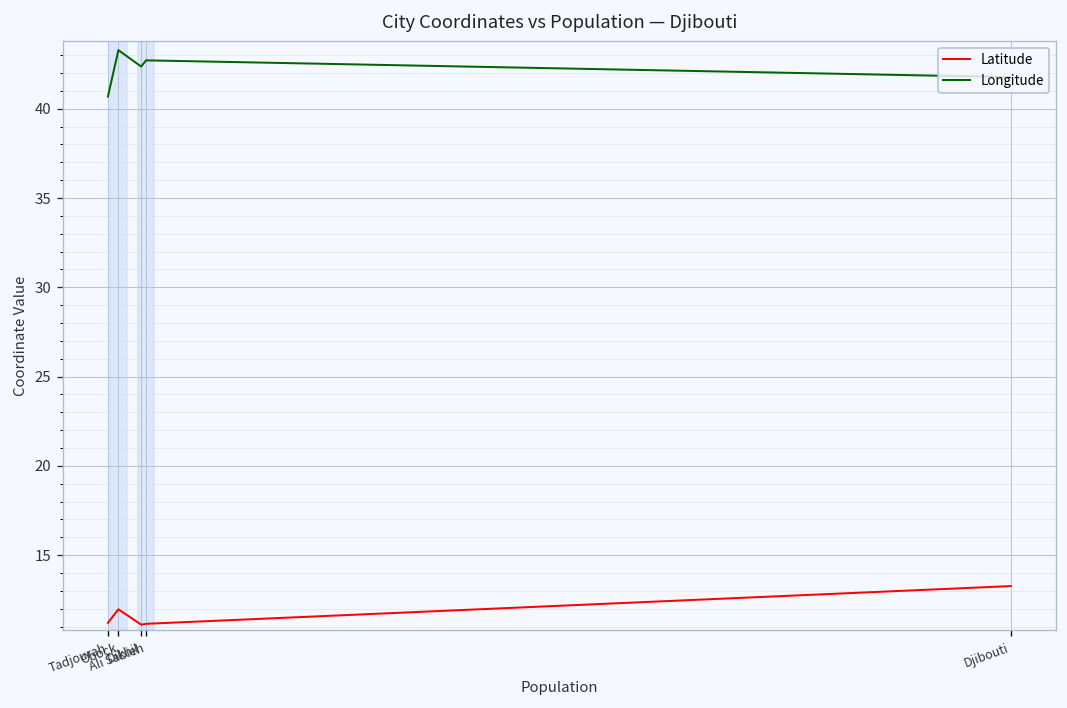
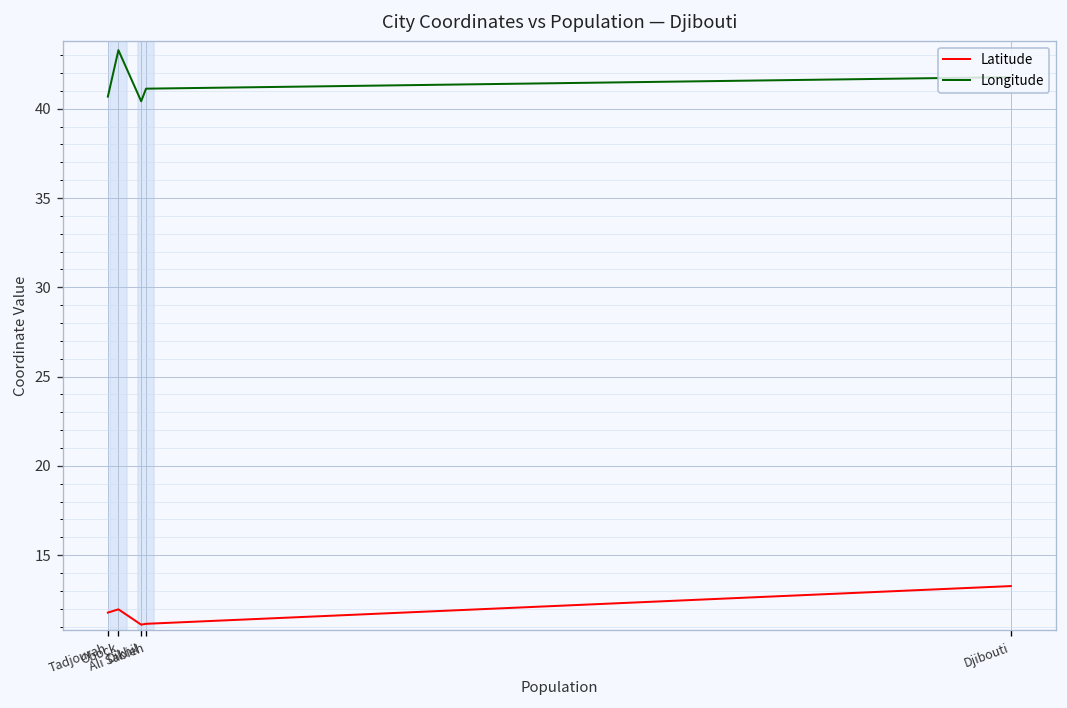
  {
    "Latitude": {
-     "Tadjourah": 11.2,
+     "Tadjourah": 11.8,
      "Obock": 12.0,
      "Dikhil": 11.1,
      "Ali Sabieh": 11.2,
      "Djibouti": 13.3
    },
    "Longitude": {
      "Tadjourah": 40.7,
      "Obock": 43.3,
-     "Dikhil": 42.4,
-     "Ali Sabieh": 42.7
+     "Dikhil": 40.4,
+     "Ali Sabieh": 41.1
    }
  }
